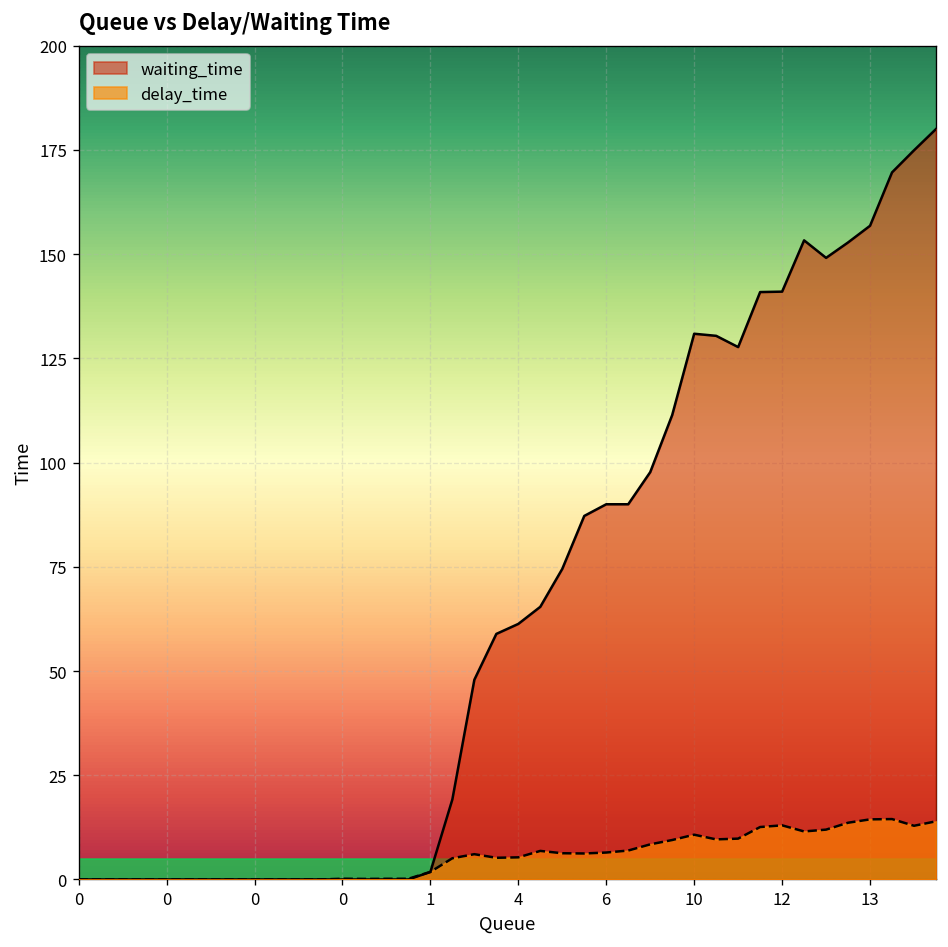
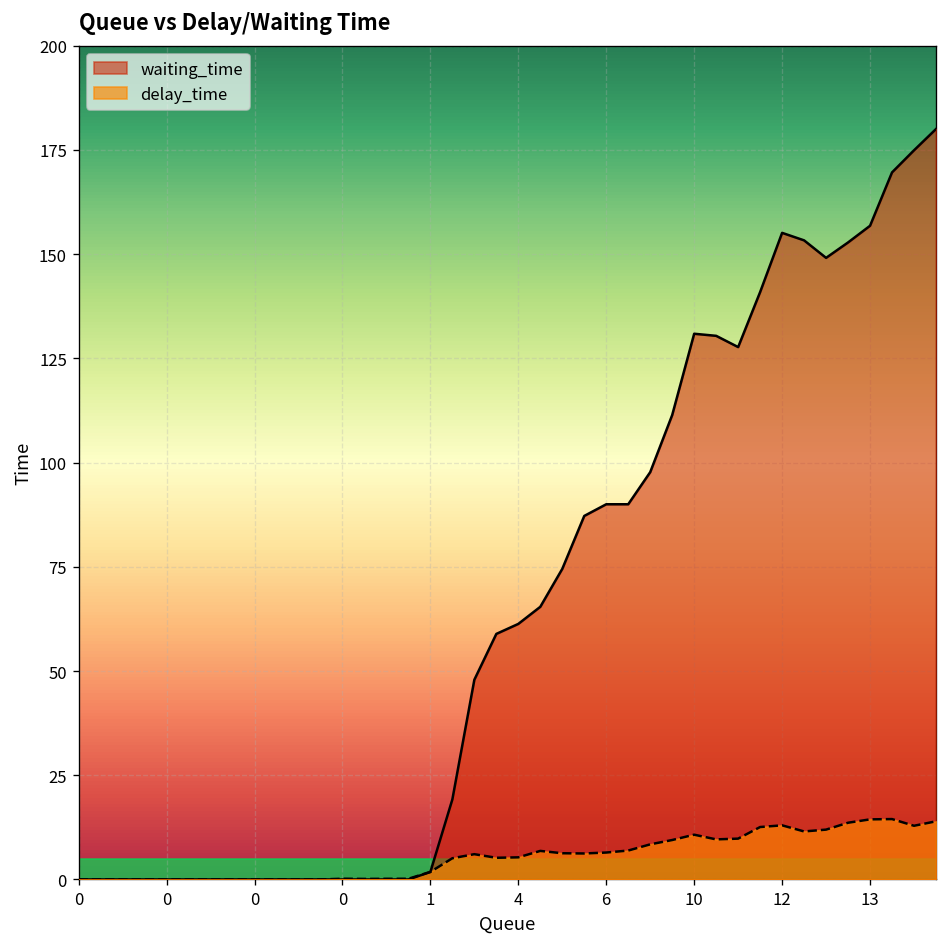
  {
    "waiting_time": {
      "4": 61,
-     "12": 141
+     "12": 155
    },
    "delay_time": {
      "4": 5,
      "12": 13
    }
  }
